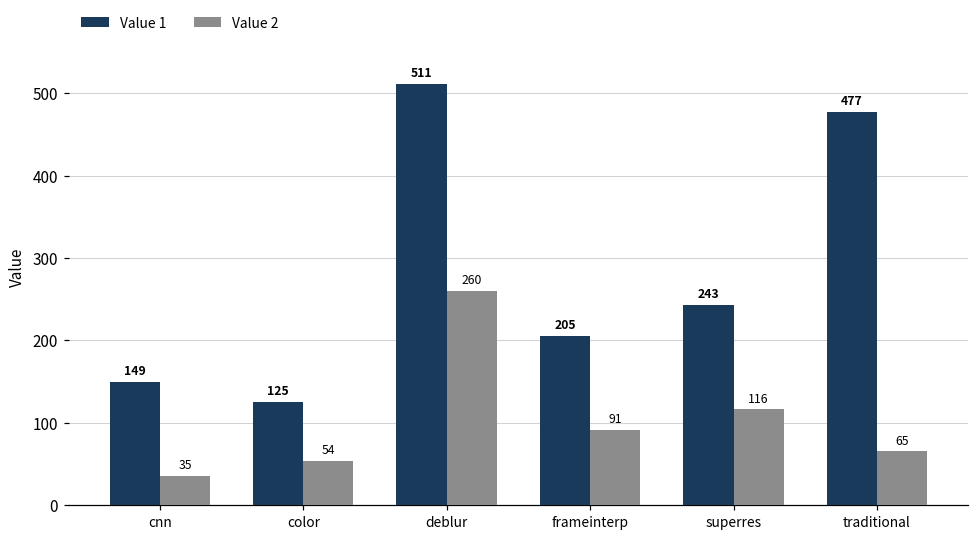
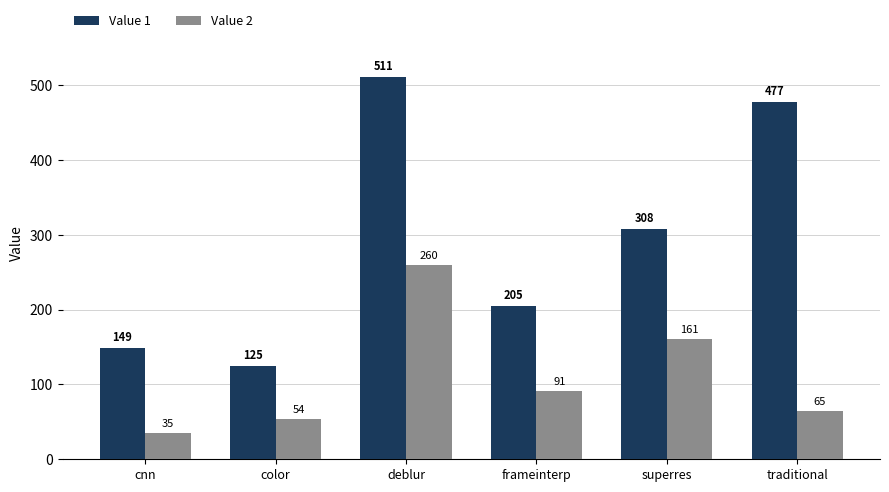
  {
    "Value 1": {
      "cnn": 149,
      "color": 125,
      "deblur": 511,
      "frameinterp": 205,
-     "superres": 243,
+     "superres": 308,
      "traditional": 477
    },
    "Value 2": {
      "cnn": 35,
      "color": 54,
      "deblur": 260,
      "frameinterp": 91,
-     "superres": 116,
+     "superres": 161,
      "traditional": 65
    }
  }
